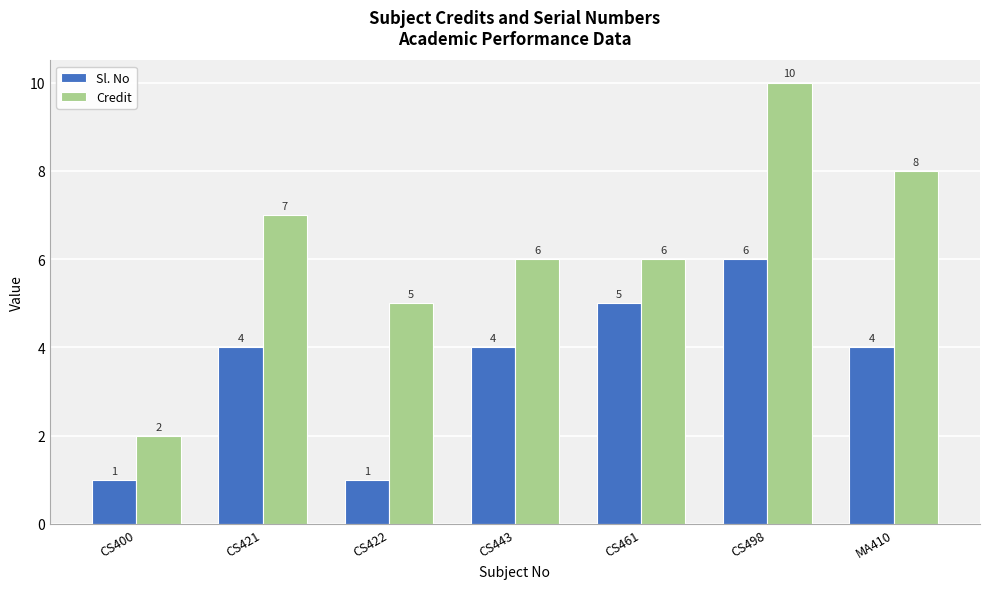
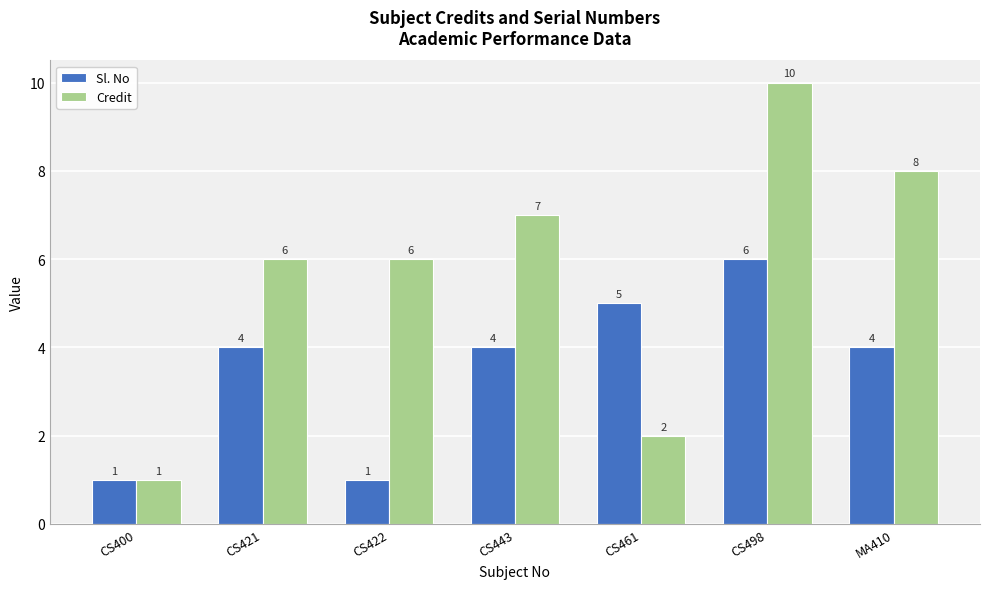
  {
    "Sl. No": {
      "CS400": 1,
      "CS421": 4,
      "CS422": 1,
      "CS443": 4,
      "CS461": 5,
      "CS498": 6,
      "MA410": 4
    },
    "Credit": {
-     "CS400": 2,
-     "CS421": 7,
-     "CS422": 5,
-     "CS443": 6,
-     "CS461": 6,
+     "CS400": 1,
+     "CS421": 6,
+     "CS422": 6,
+     "CS443": 7,
+     "CS461": 2,
      "CS498": 10,
      "MA410": 8
    }
  }
